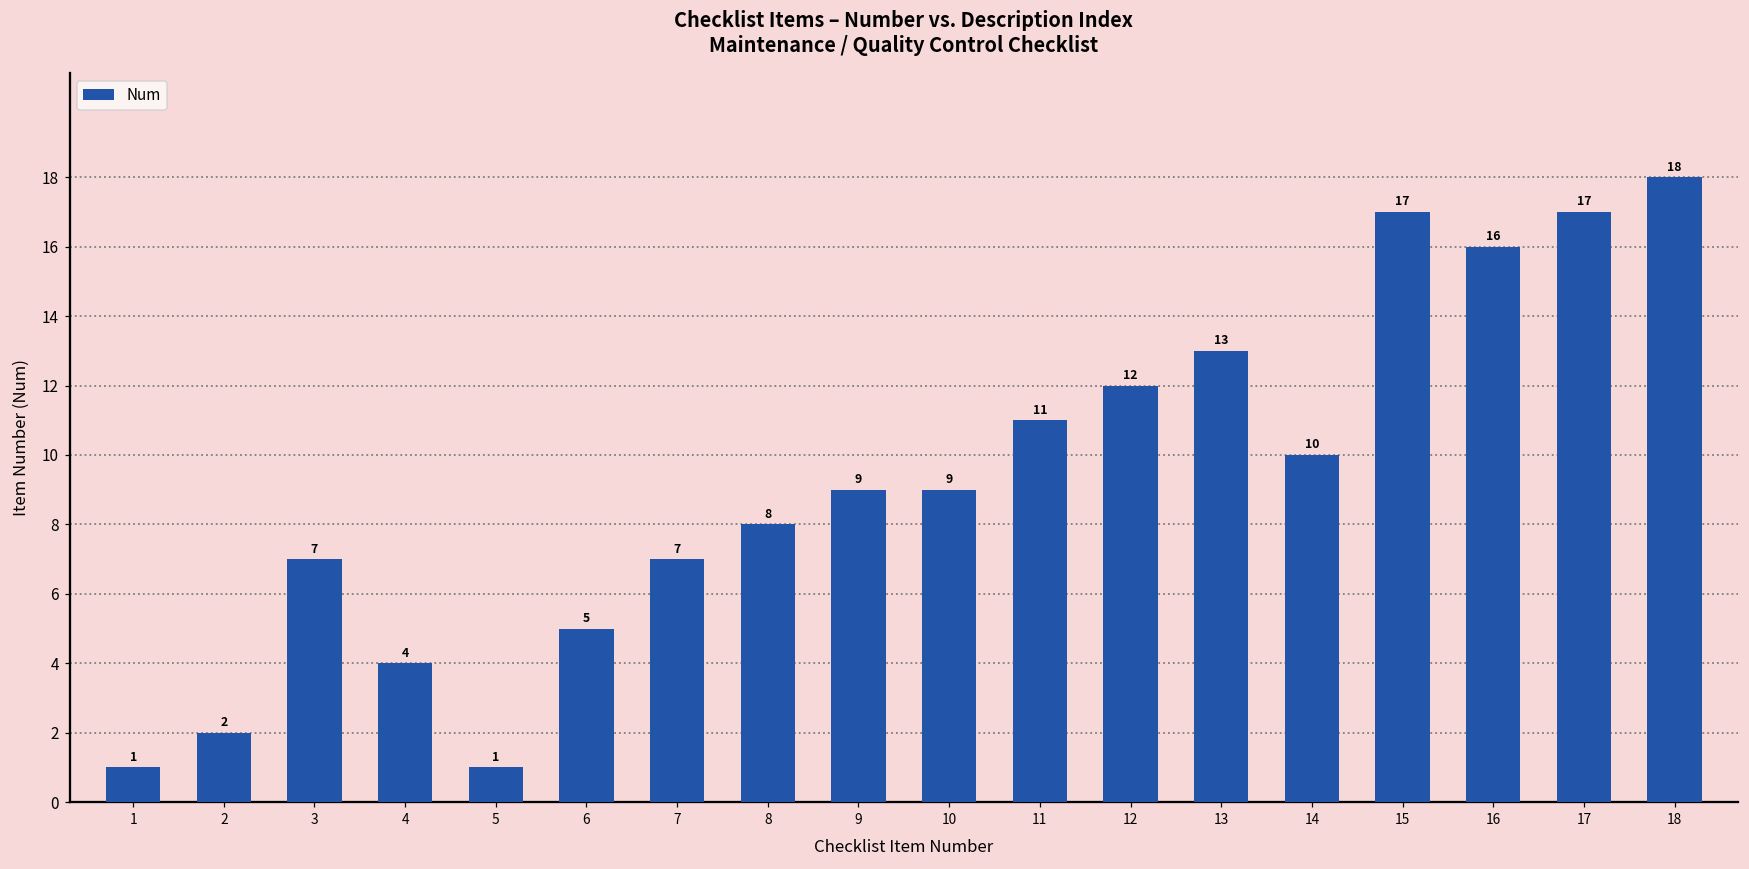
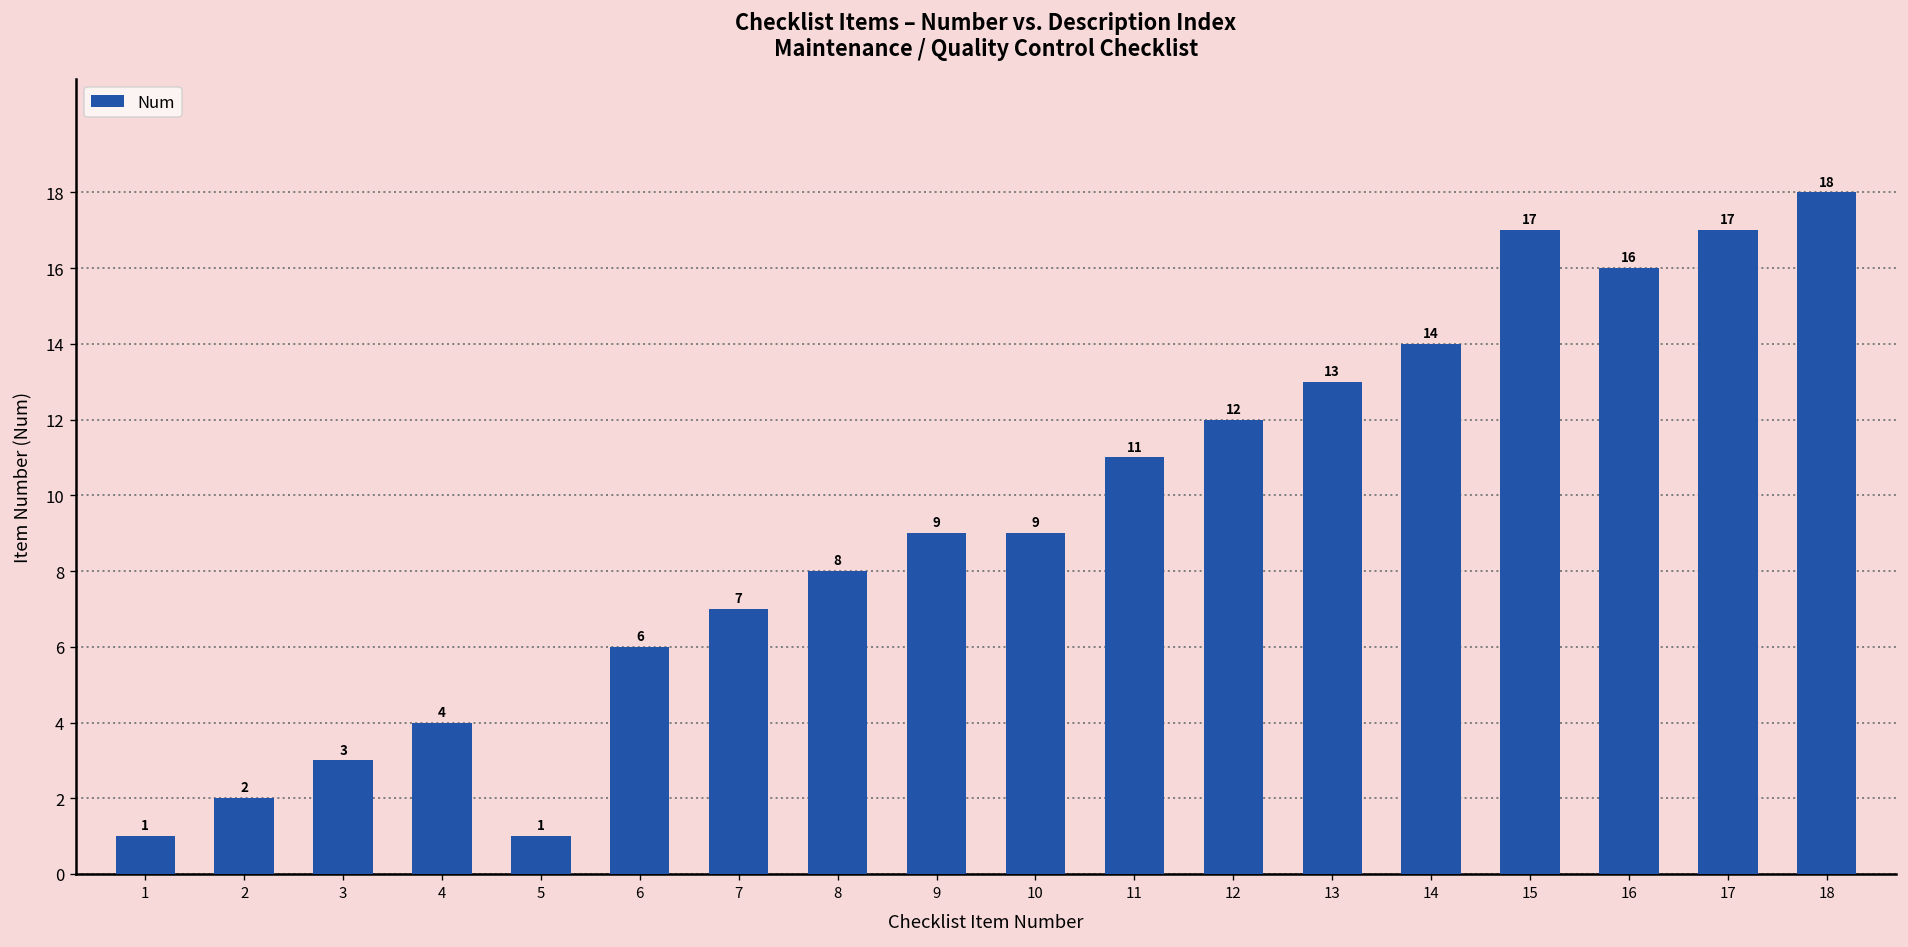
  {
    "1": 1,
    "2": 2,
-   "3": 7,
+   "3": 3,
    "4": 4,
    "5": 1,
-   "6": 5,
+   "6": 6,
    "7": 7,
    "8": 8,
    "9": 9,
    "10": 9,
    "11": 11,
    "12": 12,
    "13": 13,
-   "14": 10,
+   "14": 14,
    "15": 17,
    "16": 16,
    "17": 17,
    "18": 18
  }
